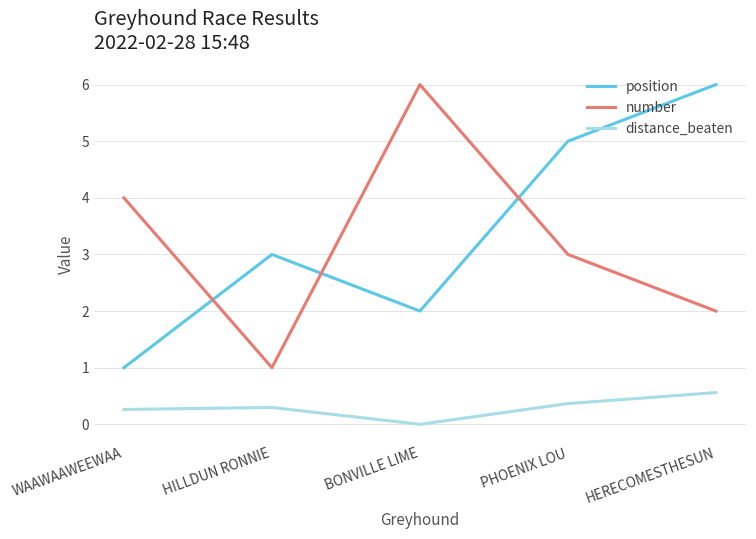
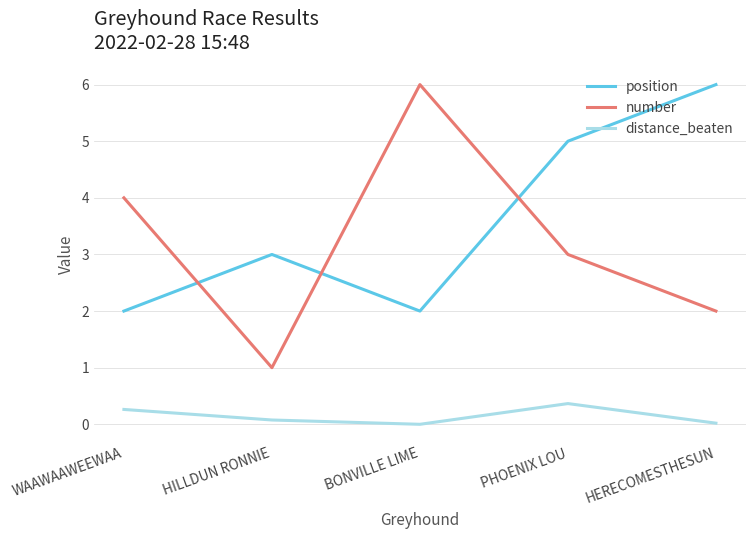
  {
    "position": {
-     "WAAWAAWEEWAA": 1,
+     "WAAWAAWEEWAA": 2,
      "HILLDUN RONNIE": 3,
      "BONVILLE LIME": 2,
      "PHOENIX LOU": 5,
      "HERECOMESTHESUN": 6
    },
    "number": {
      "WAAWAAWEEWAA": 4.0,
      "HILLDUN RONNIE": 1.0,
      "BONVILLE LIME": 6.0,
      "PHOENIX LOU": 3.0,
      "HERECOMESTHESUN": 2.0
    },
    "distance_beaten": {
      "WAAWAAWEEWAA": 0.3,
-     "HILLDUN RONNIE": 0.3,
+     "HILLDUN RONNIE": 0.1,
      "BONVILLE LIME": 0.0,
      "PHOENIX LOU": 0.4,
-     "HERECOMESTHESUN": 0.6
+     "HERECOMESTHESUN": 0.0
    }
  }
